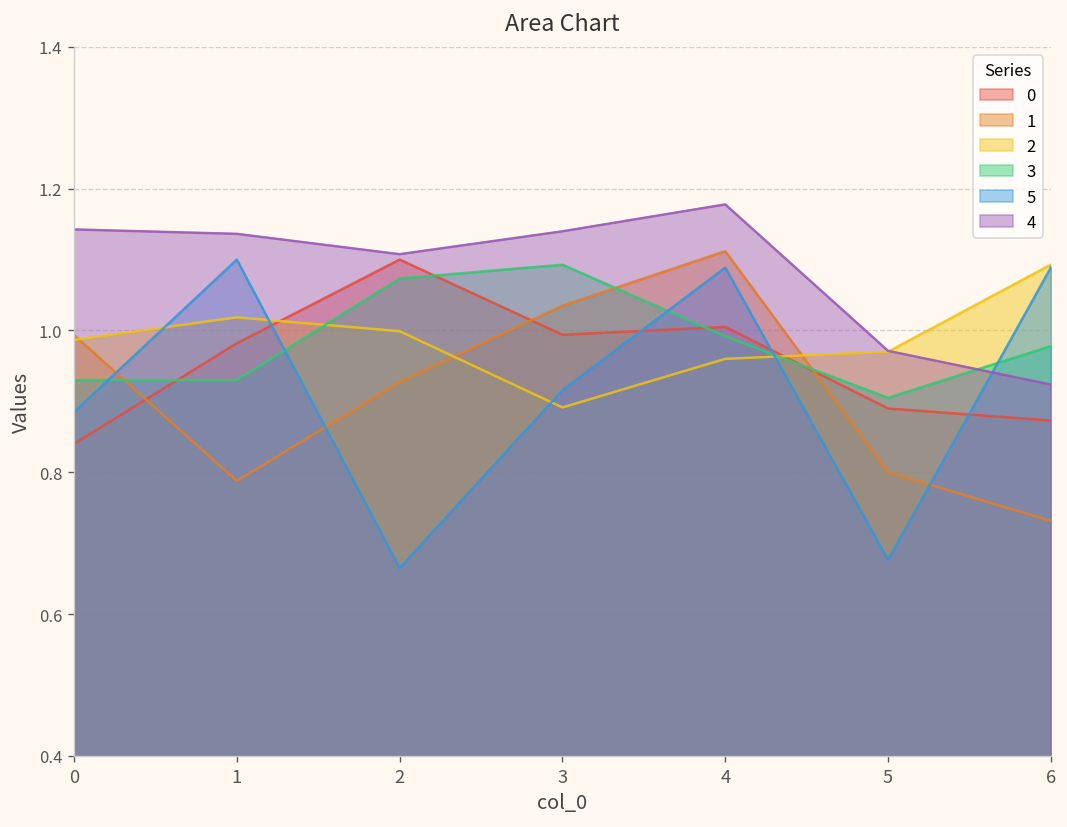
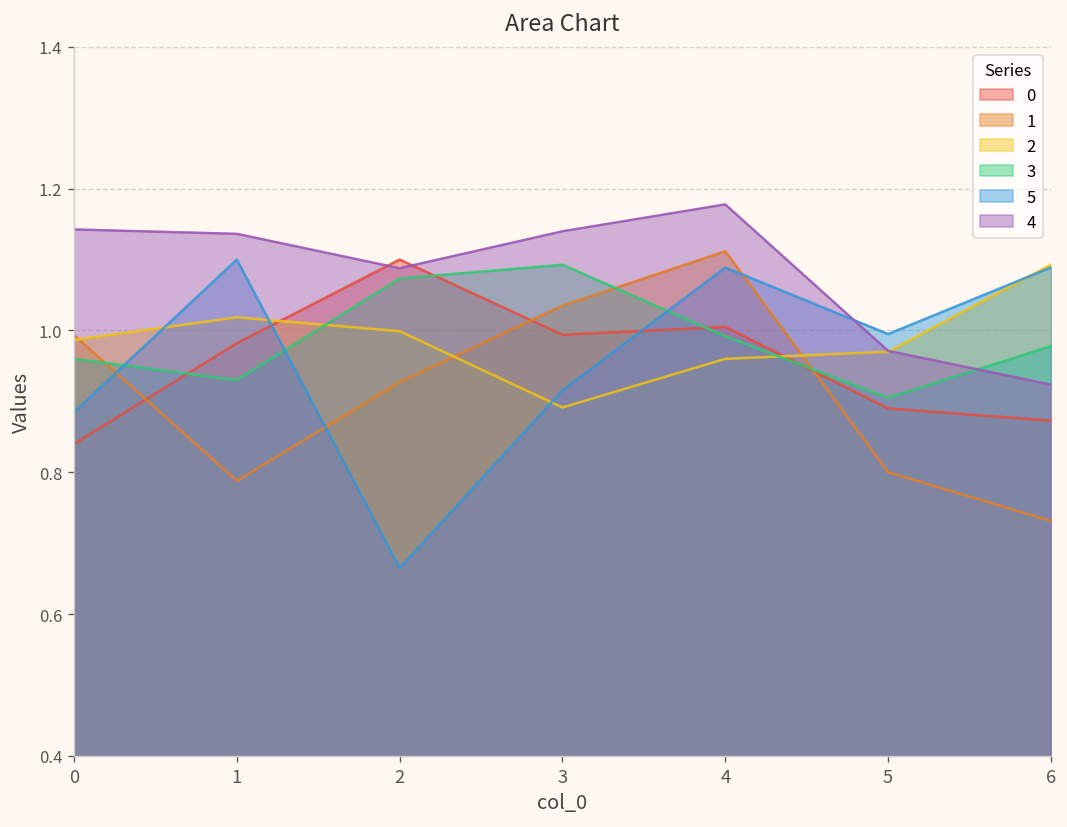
  {
    "3": {
-     "0": 0.93,
+     "0": 0.96,
      "1": 0.93,
      "2": 1.07,
      "3": 1.09,
      "4": 0.99,
      "5": 0.91,
      "6": 0.98
    },
    "5": {
      "0": 0.89,
      "1": 1.10,
      "2": 0.67,
      "3": 0.92,
      "4": 1.09,
-     "5": 0.68
+     "5": 0.99
    },
    "4": {
      "0": 1.14,
      "1": 1.14,
-     "2": 1.11,
+     "2": 1.09,
      "3": 1.14,
      "4": 1.18,
      "6": 0.92
    }
  }
